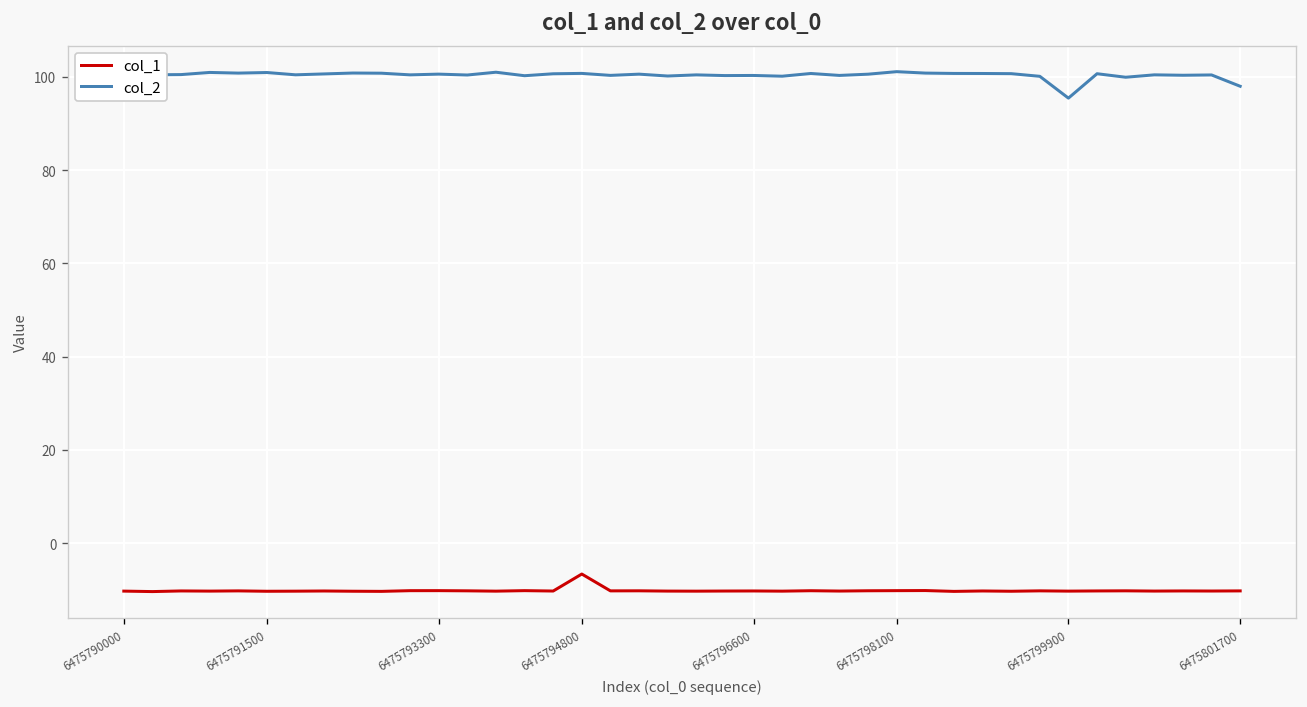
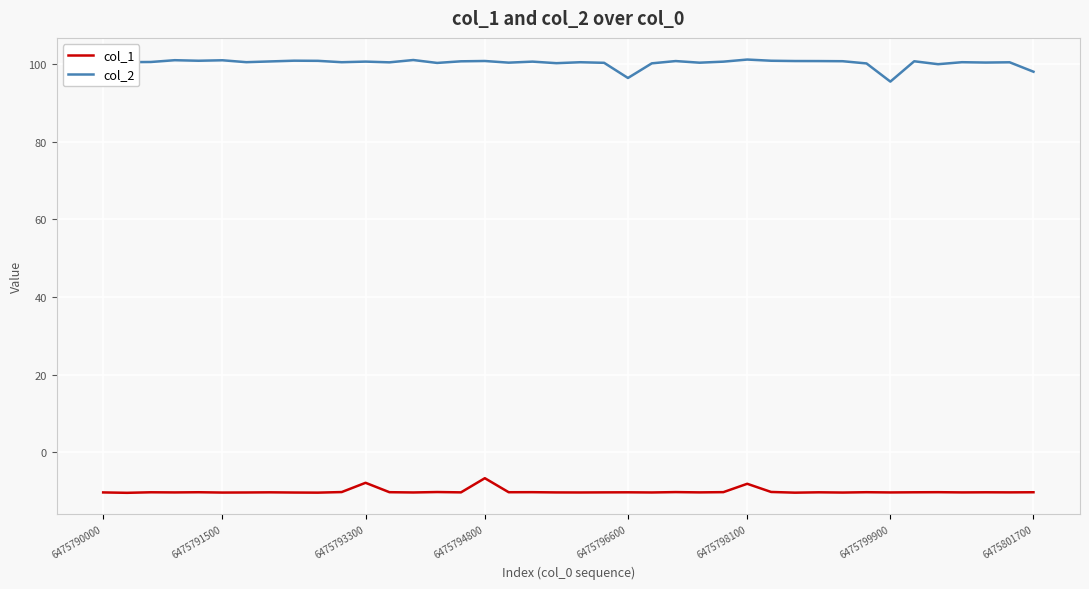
  {
    "col_1": {
      "6475790000": -10,
      "6475791500": -10,
-     "6475793300": -10,
+     "6475793300": -8,
      "6475794800": -7,
      "6475796600": -10,
-     "6475798100": -10,
+     "6475798100": -8,
      "6475799900": -10,
      "6475801700": -10
    },
    "col_2": {
      "6475791500": 101,
      "6475793300": 101,
      "6475794800": 101,
-     "6475796600": 100,
+     "6475796600": 96,
      "6475798100": 101,
      "6475799900": 95,
      "6475801700": 98
    }
  }
